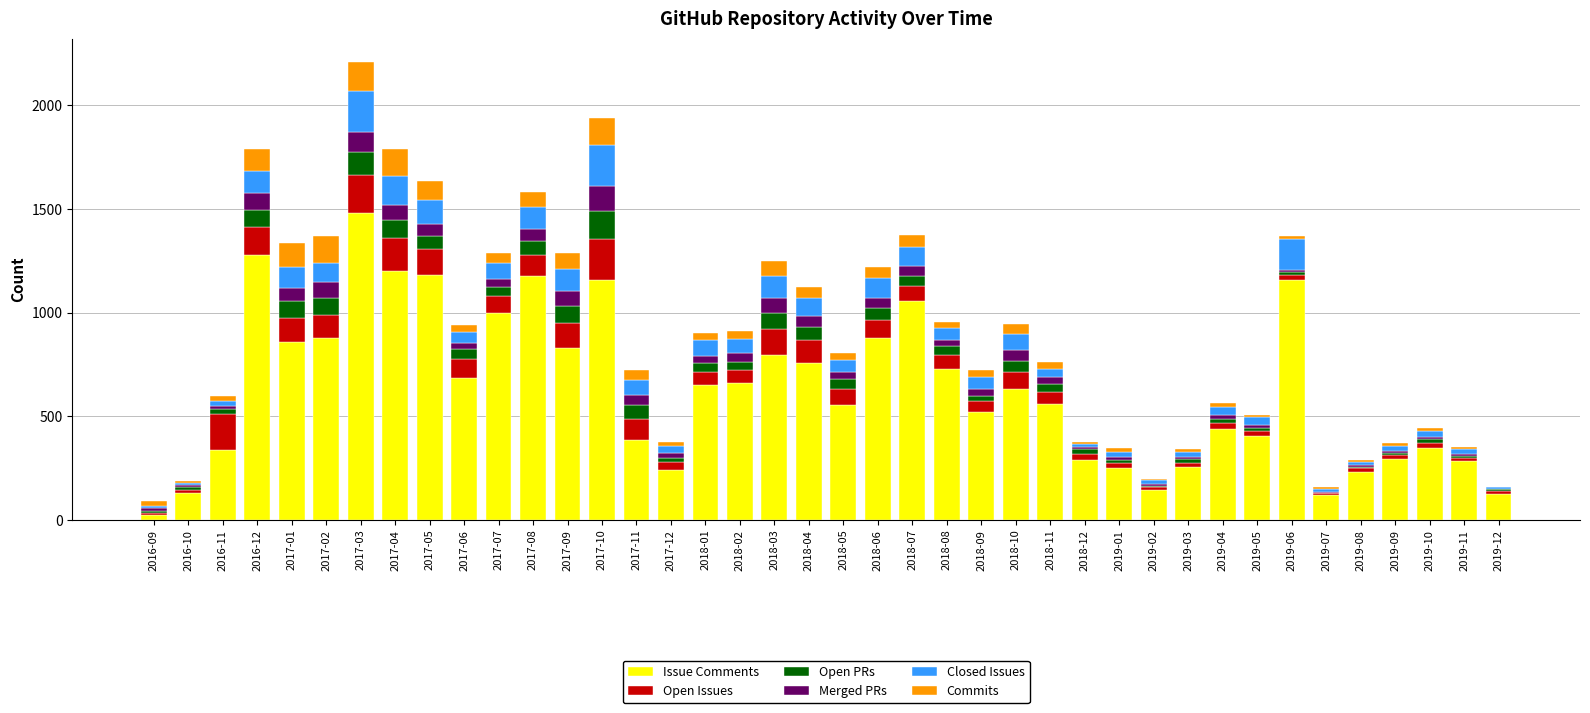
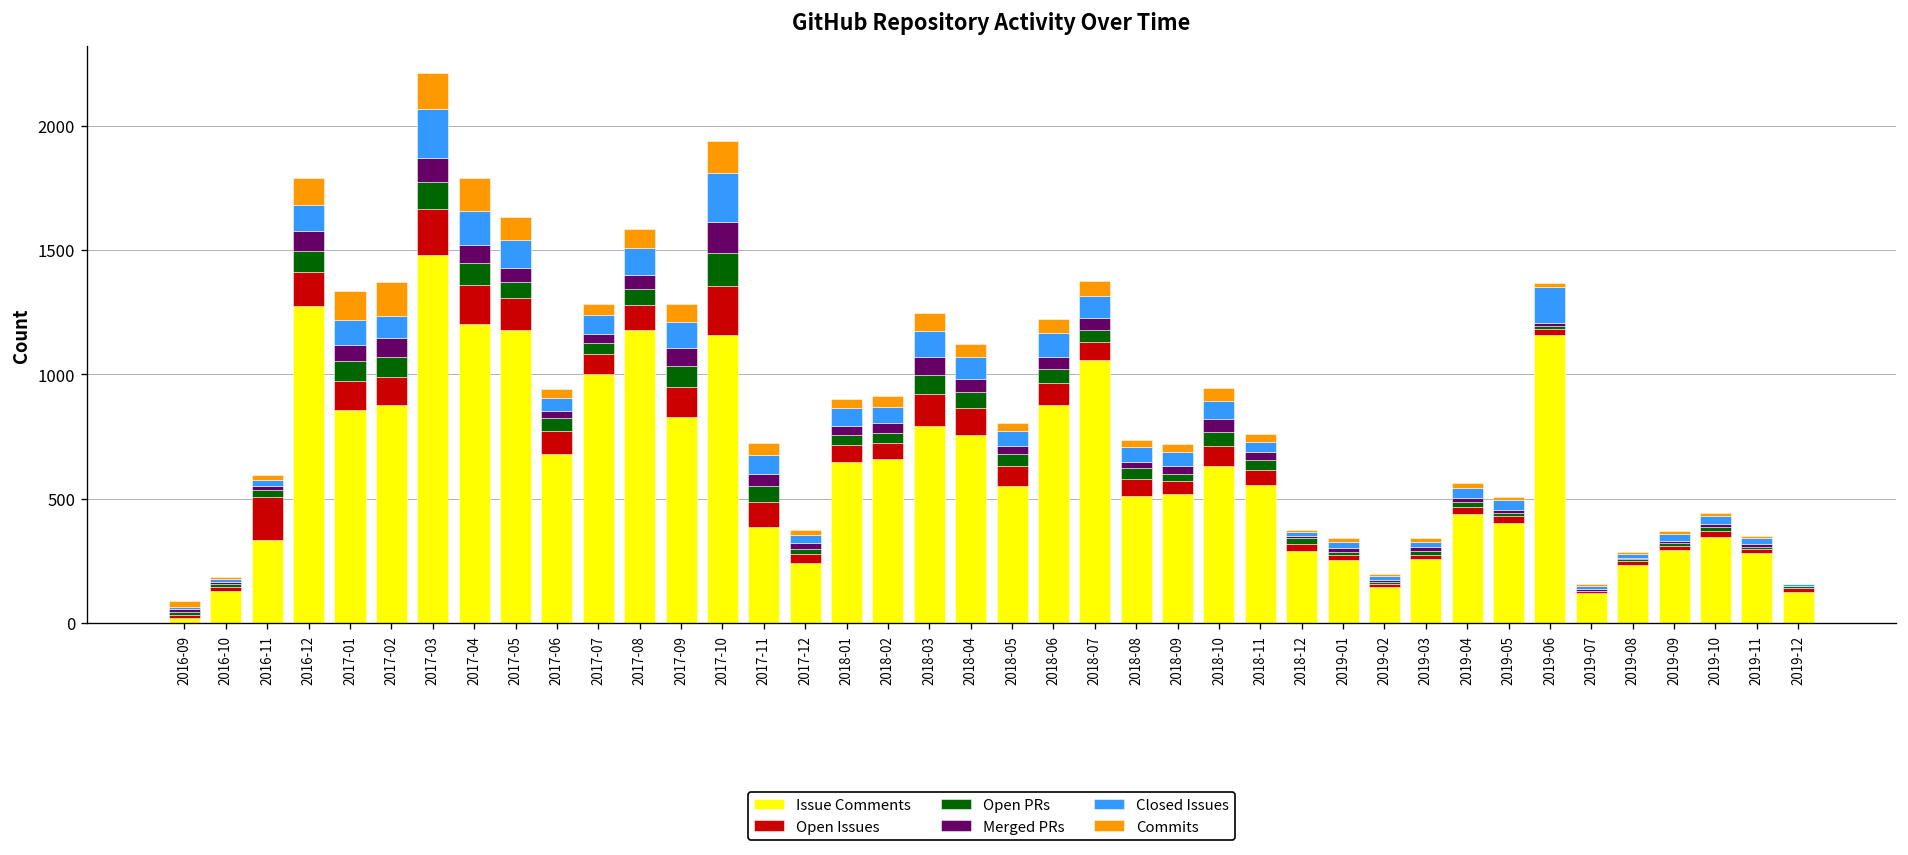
  {
    "Issue Comments": {
      "2016-09": 20,
      "2016-10": 130,
      "2016-11": 340,
      "2016-12": 1280,
      "2017-01": 860,
      "2017-02": 880,
      "2017-03": 1480,
      "2017-04": 1200,
      "2017-05": 1180,
      "2017-06": 680,
      "2017-07": 1000,
      "2017-08": 1180,
      "2017-09": 830,
      "2017-10": 1160,
      "2017-11": 390,
      "2017-12": 240,
      "2018-01": 650,
      "2018-02": 660,
      "2018-03": 790,
      "2018-04": 760,
      "2018-05": 550,
      "2018-06": 880,
      "2018-07": 1060,
-     "2018-08": 730,
+     "2018-08": 510,
      "2018-09": 520,
      "2018-10": 630,
      "2018-11": 560,
      "2018-12": 290,
      "2019-01": 250,
      "2019-02": 150,
      "2019-03": 260,
      "2019-04": 440,
      "2019-05": 400,
      "2019-06": 1160,
      "2019-07": 120,
      "2019-08": 230,
      "2019-09": 290,
      "2019-10": 350,
      "2019-11": 280,
      "2019-12": 130
    }
  }
